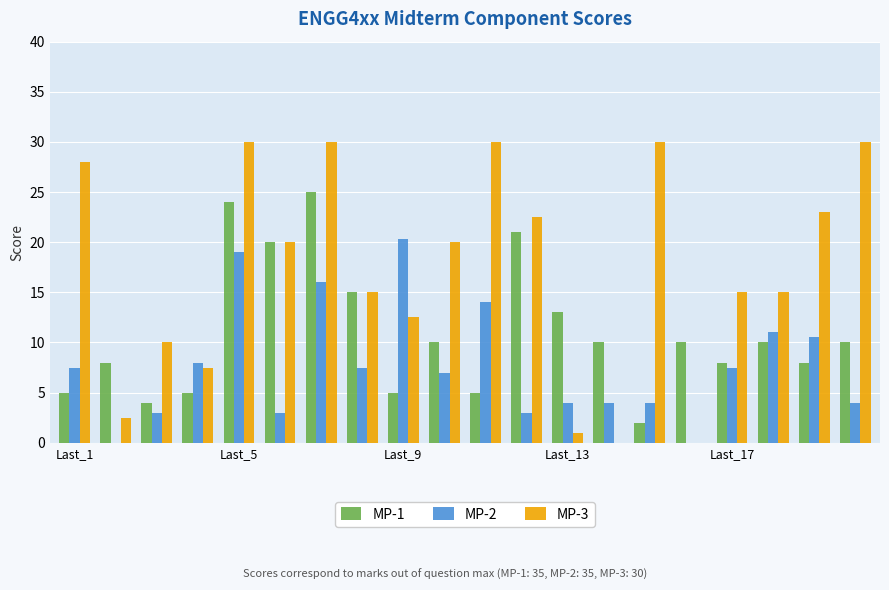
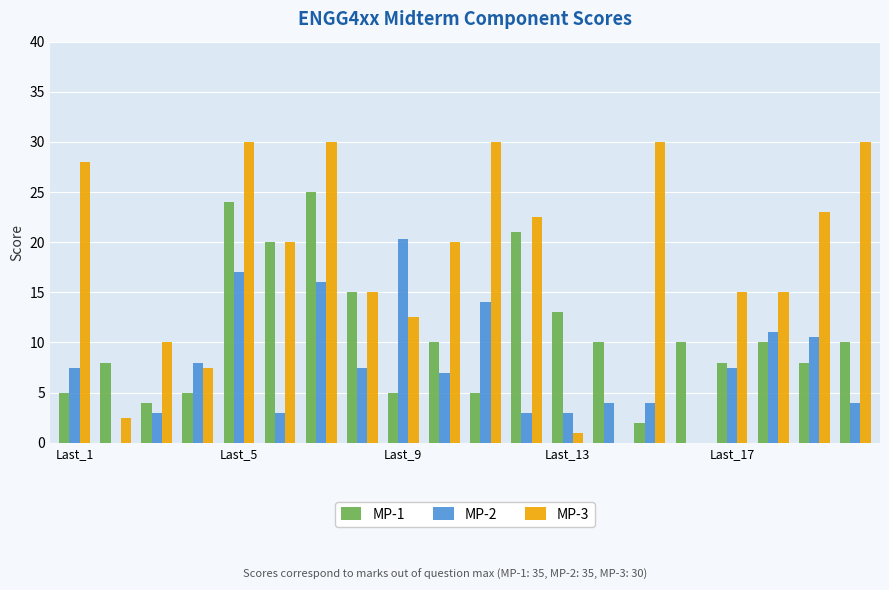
  {
    "MP-2": {
      "Last_1": 7.5,
-     "Last_5": 19,
+     "Last_5": 17,
      "Last_9": 20.3,
-     "Last_13": 4,
+     "Last_13": 3,
      "Last_17": 7.5
    }
  }
